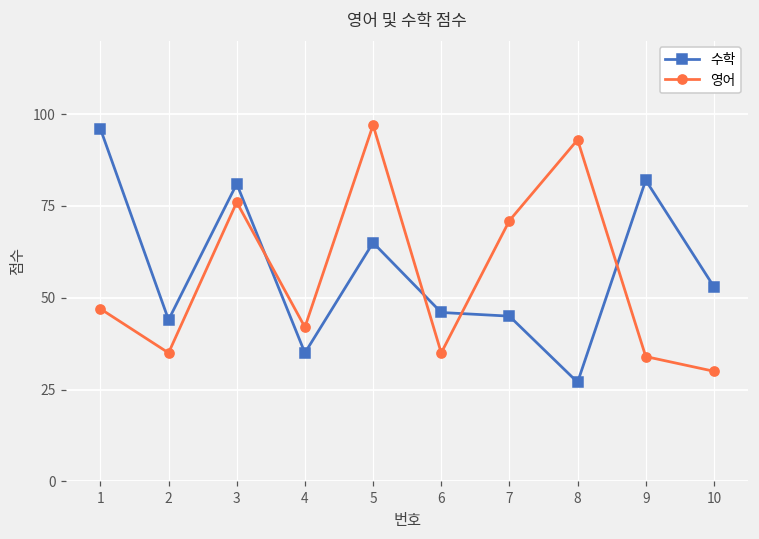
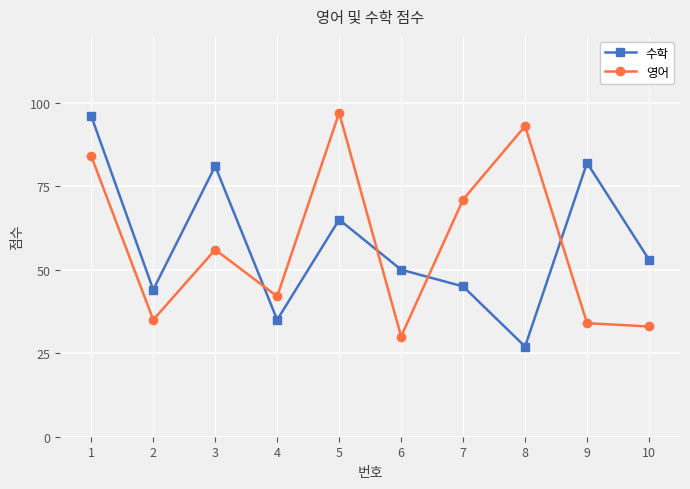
  {
    "수학": {
      "1": 96,
      "2": 44,
      "3": 81,
      "4": 35,
      "5": 65,
-     "6": 46,
+     "6": 50,
      "7": 45,
      "8": 27,
      "9": 82,
      "10": 53
    },
    "영어": {
-     "1": 47,
+     "1": 84,
      "2": 35,
-     "3": 76,
+     "3": 56,
      "4": 42,
      "5": 97,
-     "6": 35,
+     "6": 30,
      "7": 71,
      "8": 93,
      "9": 34,
-     "10": 30
+     "10": 33
    }
  }
